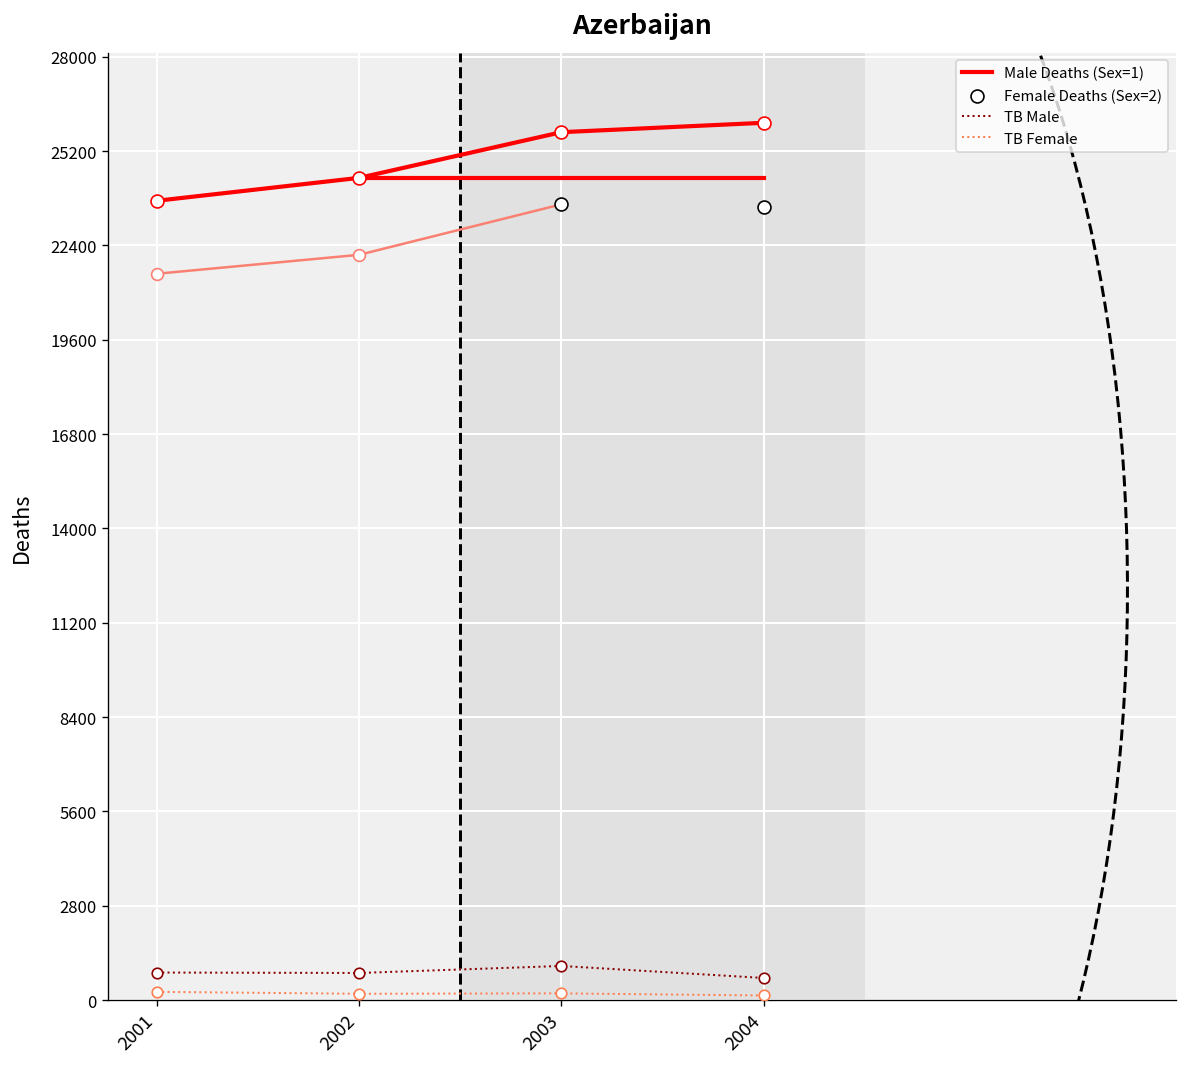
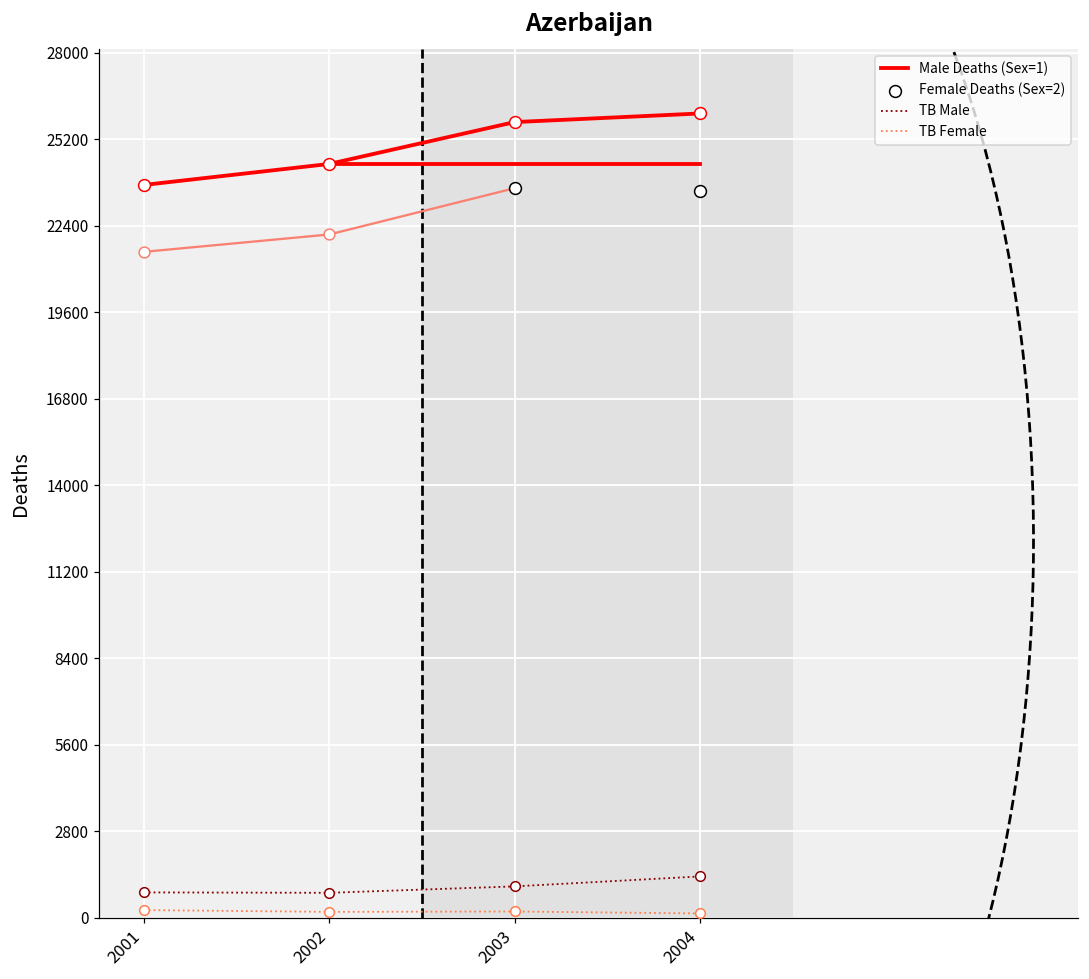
  {
    "TB Male": {
      "2001": 800,
      "2002": 800,
      "2003": 1000,
-     "2004": 700
+     "2004": 1300
    }
  }
